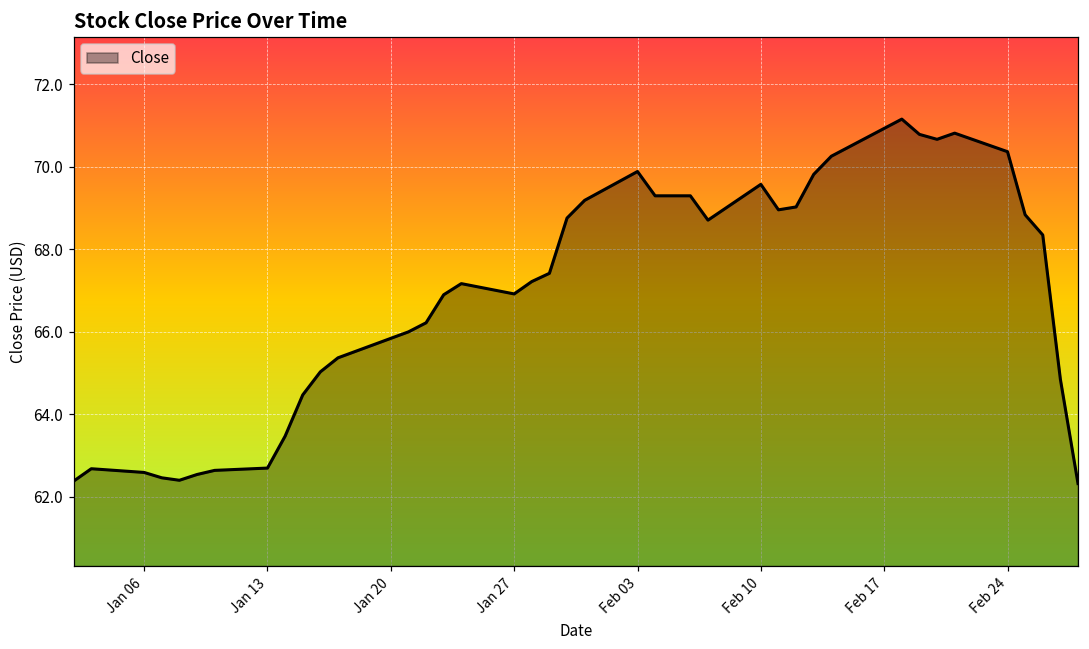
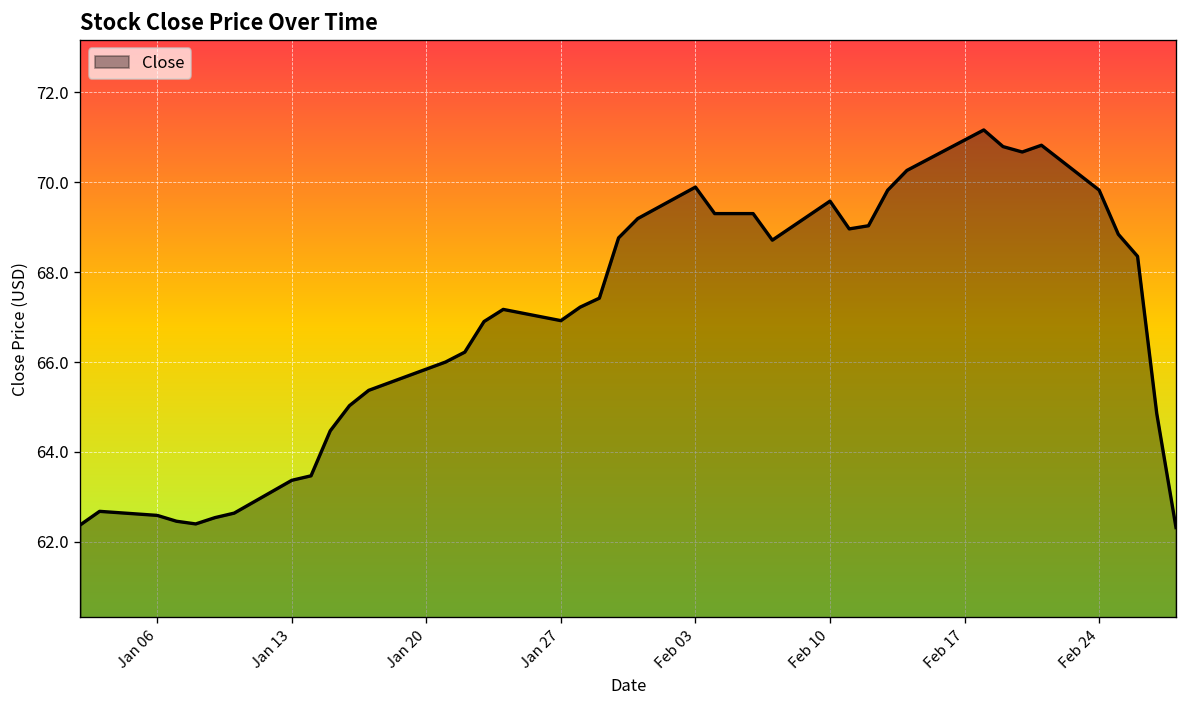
  {
    "Jan 06": 62.6,
-   "Jan 13": 62.7,
+   "Jan 13": 63.4,
    "Jan 27": 66.9,
    "Feb 03": 69.9,
    "Feb 10": 69.6,
-   "Feb 24": 70.4
+   "Feb 24": 69.8
  }
